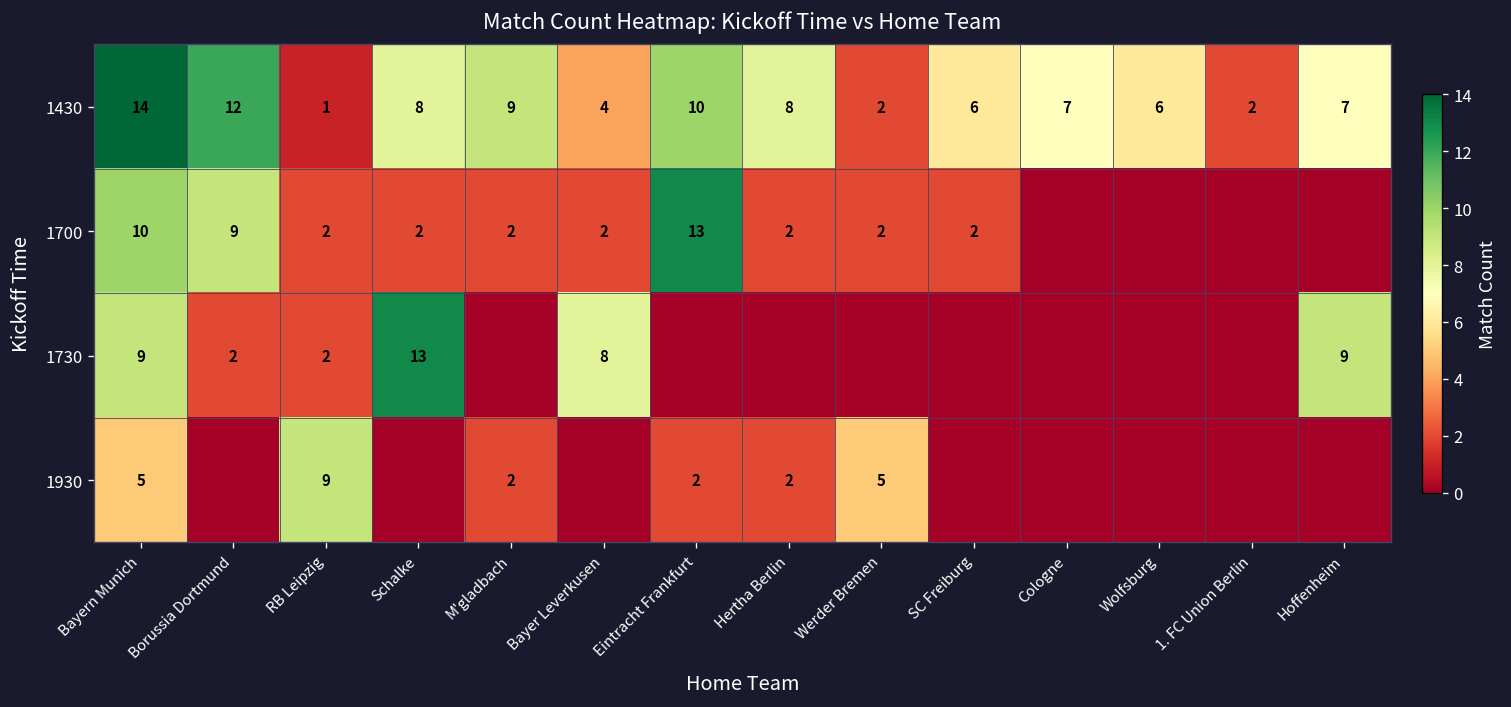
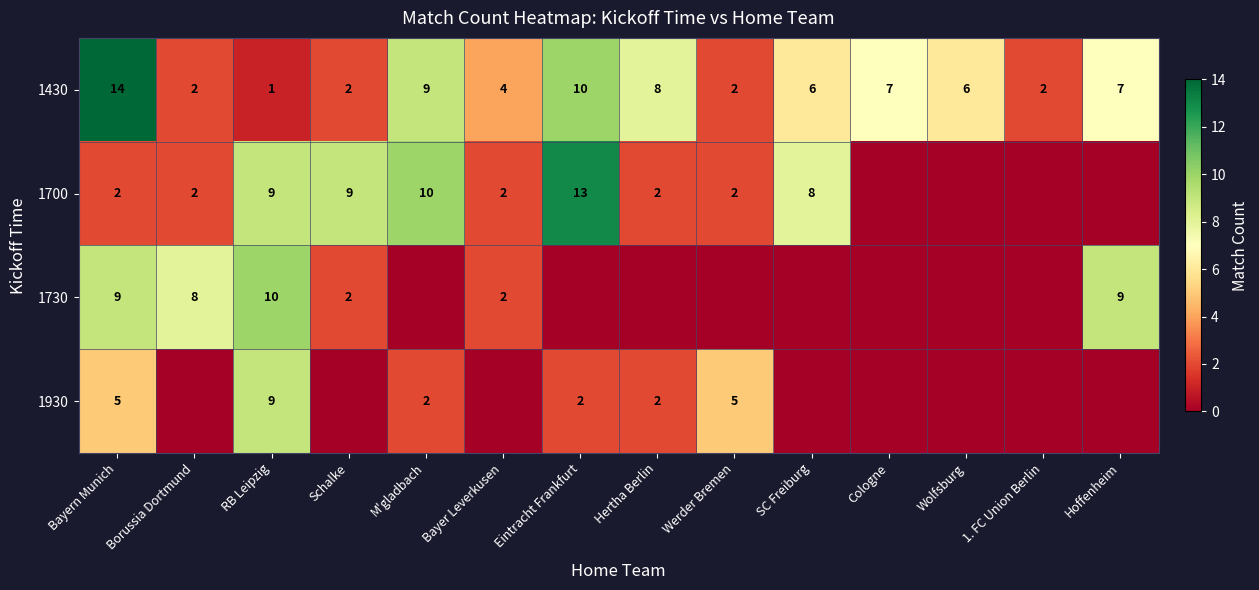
  {
    "1430": {
      "Bayern Munich": 14,
-     "Borussia Dortmund": 12,
+     "Borussia Dortmund": 2,
      "RB Leipzig": 1,
-     "Schalke": 8,
+     "Schalke": 2,
      "M'gladbach": 9,
      "Bayer Leverkusen": 4,
      "Eintracht Frankfurt": 10,
      "Hertha Berlin": 8,
      "Werder Bremen": 2,
      "SC Freiburg": 6,
      "Cologne": 7,
      "Wolfsburg": 6,
      "1. FC Union Berlin": 2,
      "Hoffenheim": 7
    },
    "1700": {
-     "Bayern Munich": 10,
-     "Borussia Dortmund": 9,
-     "RB Leipzig": 2,
-     "Schalke": 2,
-     "M'gladbach": 2,
+     "Bayern Munich": 2,
+     "Borussia Dortmund": 2,
+     "RB Leipzig": 9,
+     "Schalke": 9,
+     "M'gladbach": 10,
      "Bayer Leverkusen": 2,
      "Eintracht Frankfurt": 13,
      "Hertha Berlin": 2,
      "Werder Bremen": 2,
-     "SC Freiburg": 2
+     "SC Freiburg": 8
    },
    "1730": {
      "Bayern Munich": 9,
-     "Borussia Dortmund": 2,
-     "RB Leipzig": 2,
-     "Schalke": 13,
-     "Bayer Leverkusen": 8,
+     "Borussia Dortmund": 8,
+     "RB Leipzig": 10,
+     "Schalke": 2,
+     "Bayer Leverkusen": 2,
      "Hoffenheim": 9
    },
    "1930": {
      "Bayern Munich": 5,
      "RB Leipzig": 9,
      "M'gladbach": 2,
      "Eintracht Frankfurt": 2,
      "Hertha Berlin": 2,
      "Werder Bremen": 5
    }
  }
